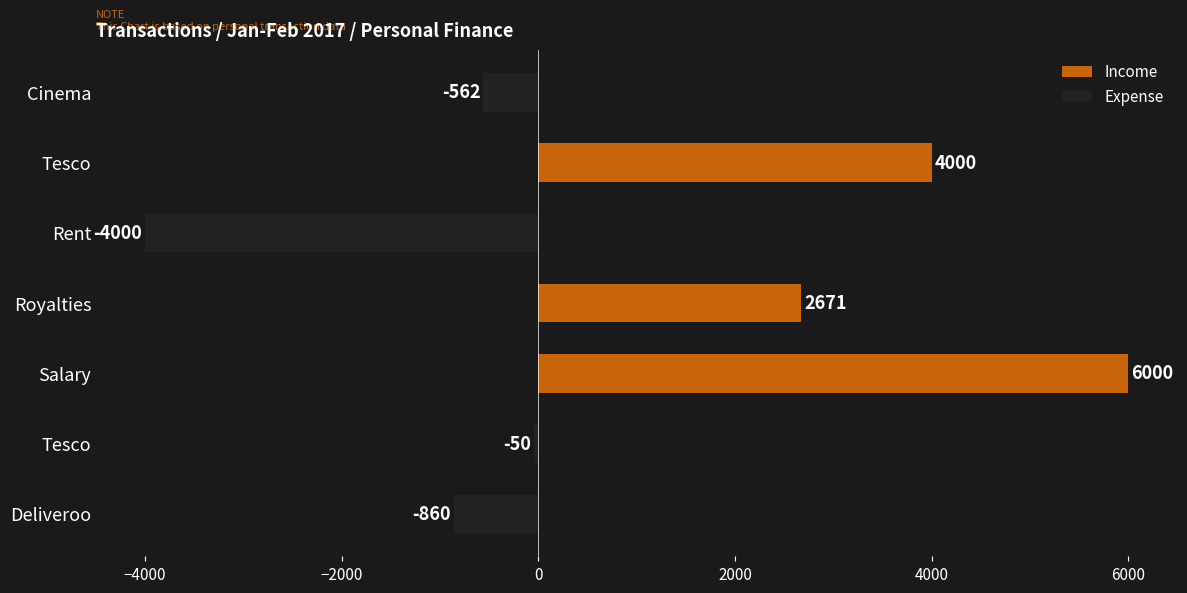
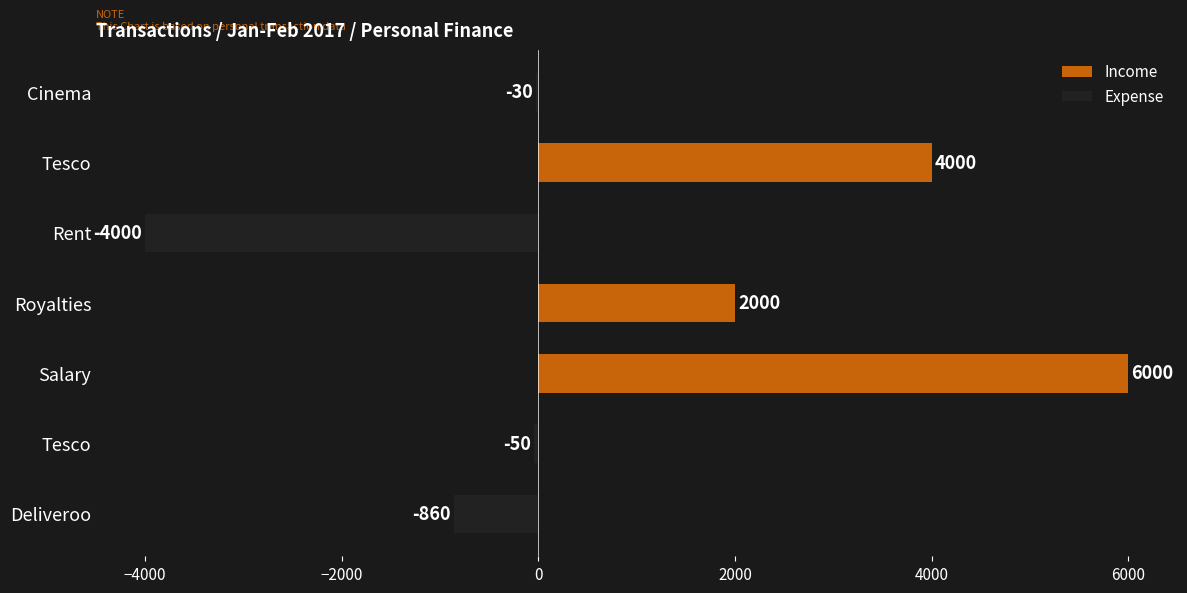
  {
-   "Cinema": -562,
+   "Cinema": -30,
    "Rent": -4000,
-   "Royalties": 2671,
+   "Royalties": 2000,
    "Salary": 6000,
    "Deliveroo": -860
  }
